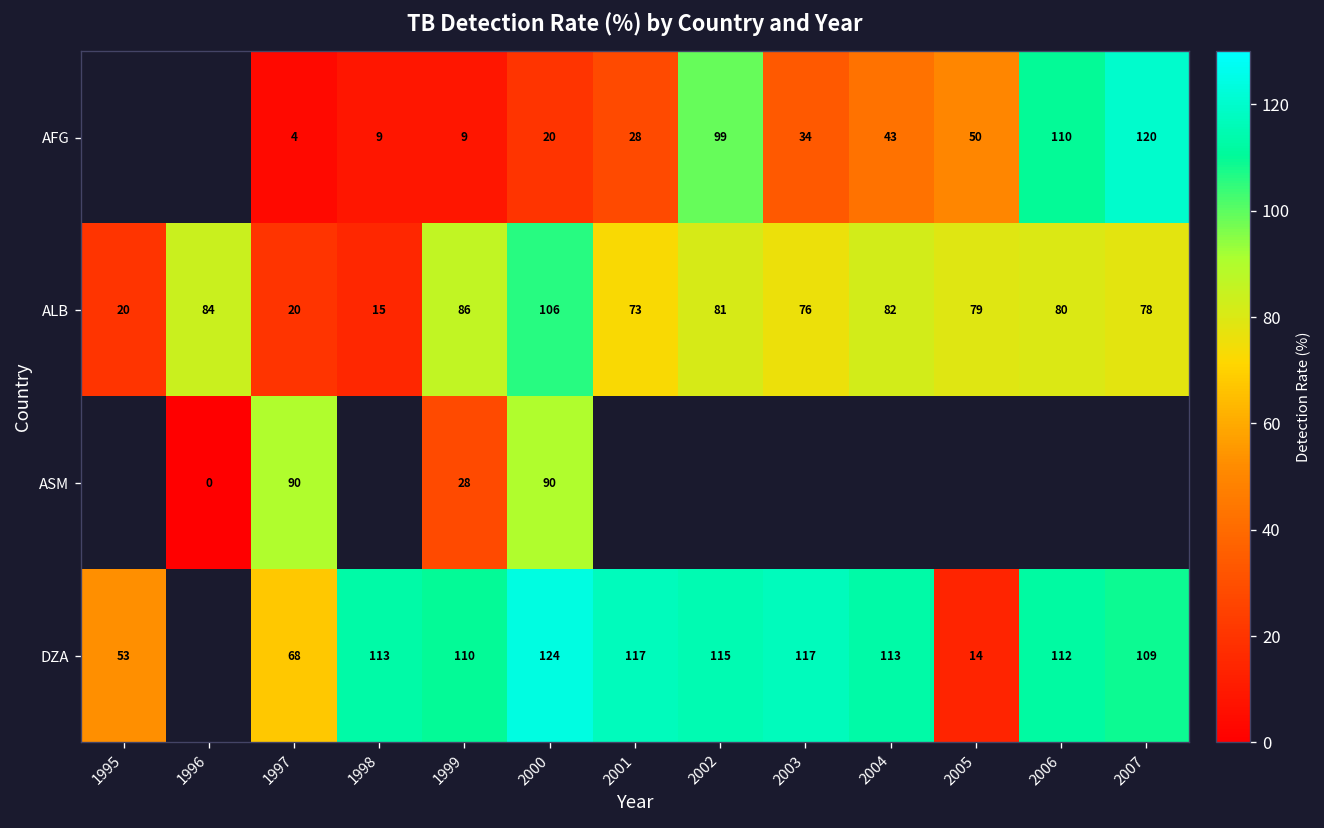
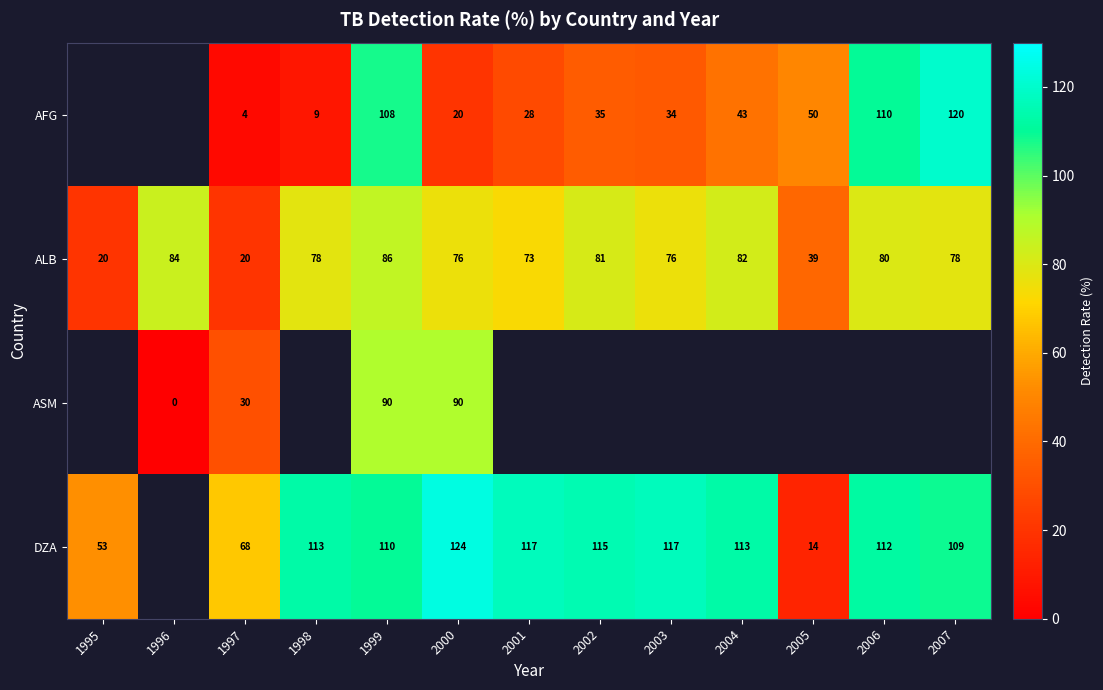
  {
    "AFG": {
      "1997": 4,
      "1998": 9,
-     "1999": 9,
+     "1999": 108,
      "2000": 20,
      "2001": 28,
-     "2002": 99,
+     "2002": 35,
      "2003": 34,
      "2004": 43,
      "2005": 50,
      "2006": 110,
      "2007": 120
    },
    "ALB": {
      "1995": 20,
      "1996": 84,
      "1997": 20,
-     "1998": 15,
+     "1998": 78,
      "1999": 86,
-     "2000": 106,
+     "2000": 76,
      "2001": 73,
      "2002": 81,
      "2003": 76,
      "2004": 82,
-     "2005": 79,
+     "2005": 39,
      "2006": 80,
      "2007": 78
    },
    "ASM": {
      "1996": 0,
-     "1997": 90,
-     "1999": 28,
+     "1997": 30,
+     "1999": 90,
      "2000": 90
    },
    "DZA": {
      "1995": 53,
      "1997": 68,
      "1998": 113,
      "1999": 110,
      "2000": 124,
      "2001": 117,
      "2002": 115,
      "2003": 117,
      "2004": 113,
      "2005": 14,
      "2006": 112,
      "2007": 109
    }
  }
